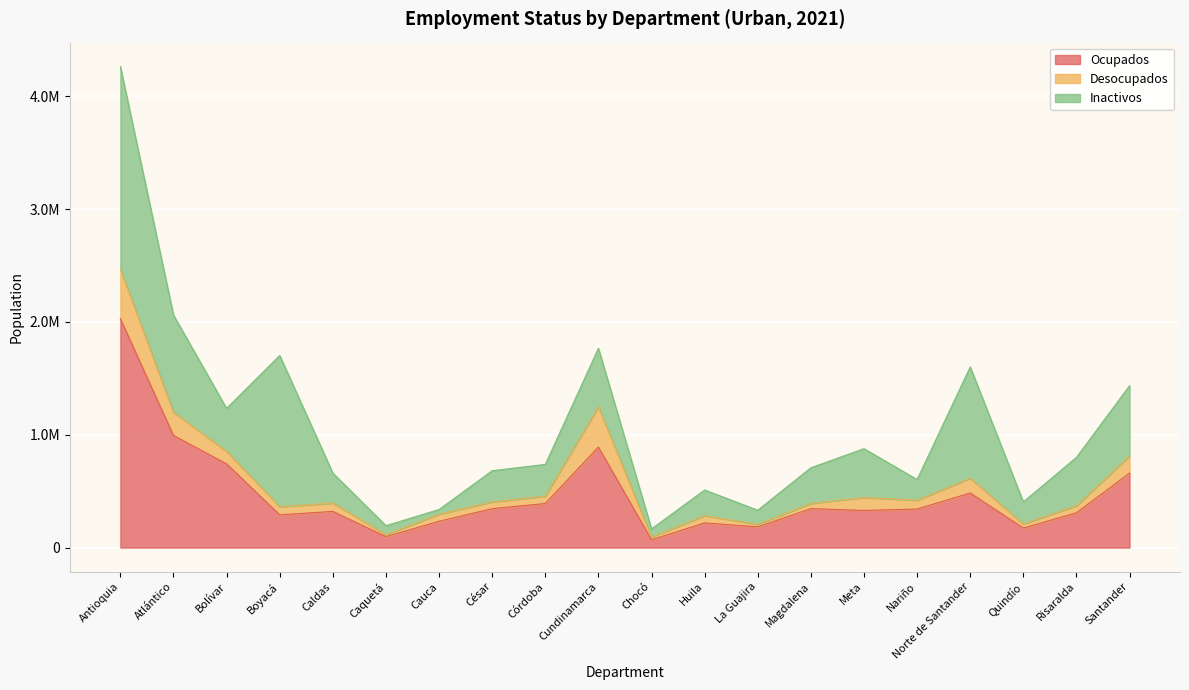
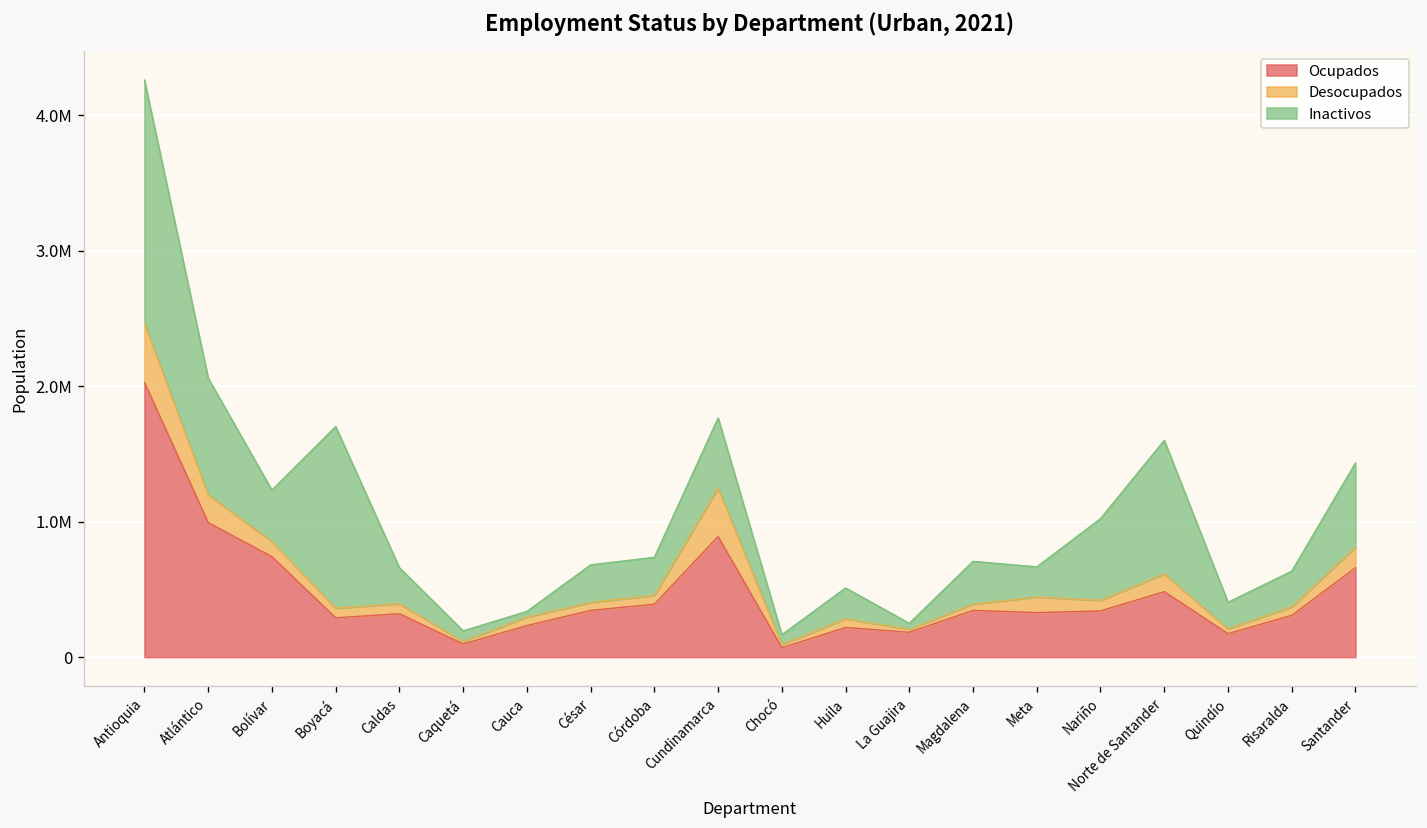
  {
    "Ocupados": {
      "Antioquia": 2030000,
      "Atlántico": 990000,
      "Bolívar": 740000,
      "Boyacá": 290000,
      "Caldas": 320000,
      "Cauca": 230000,
      "César": 340000,
      "Córdoba": 390000,
      "Cundinamarca": 890000,
      "Chocó": 70000,
      "Huila": 220000,
      "Magdalena": 350000,
      "Meta": 330000,
      "Nariño": 340000,
      "Norte de Santander": 480000,
      "Quindío": 170000,
      "Risaralda": 310000,
      "Santander": 660000
    },
    "Desocupados": {
      "Antioquia": 440000,
      "Atlántico": 210000,
      "Bolívar": 110000,
      "Boyacá": 70000,
      "Caldas": 70000,
      "Cauca": 60000,
      "César": 60000,
      "Córdoba": 70000,
      "Cundinamarca": 360000,
      "Chocó": 20000,
      "Huila": 60000,
      "Magdalena": 50000,
      "Meta": 120000,
      "Nariño": 80000,
      "Norte de Santander": 130000,
      "Quindío": 40000,
      "Risaralda": 60000,
      "Santander": 150000
    },
    "Inactivos": {
      "Antioquia": 1800000,
      "Atlántico": 860000,
      "Bolívar": 380000,
      "Boyacá": 1340000,
      "Caldas": 270000,
      "Caquetá": 80000,
      "Cauca": 40000,
      "César": 280000,
      "Córdoba": 280000,
      "Cundinamarca": 520000,
      "Chocó": 70000,
      "Huila": 230000,
-     "La Guajira": 130000,
+     "La Guajira": 40000,
      "Magdalena": 320000,
-     "Meta": 430000,
-     "Nariño": 180000,
+     "Meta": 220000,
+     "Nariño": 600000,
      "Norte de Santander": 990000,
      "Quindío": 200000,
-     "Risaralda": 430000,
+     "Risaralda": 260000,
      "Santander": 620000
    }
  }
